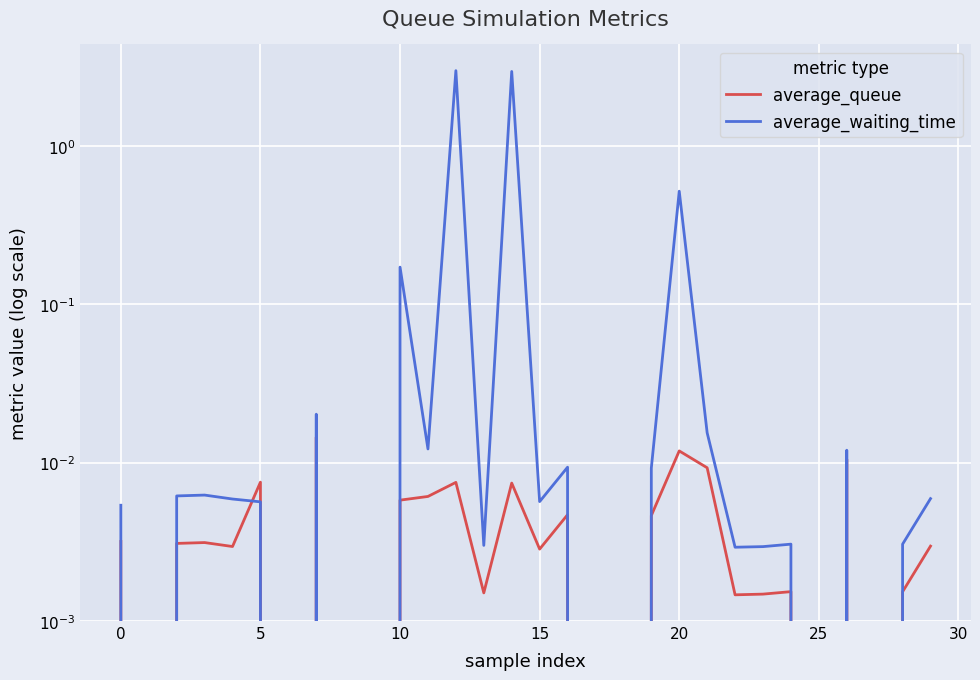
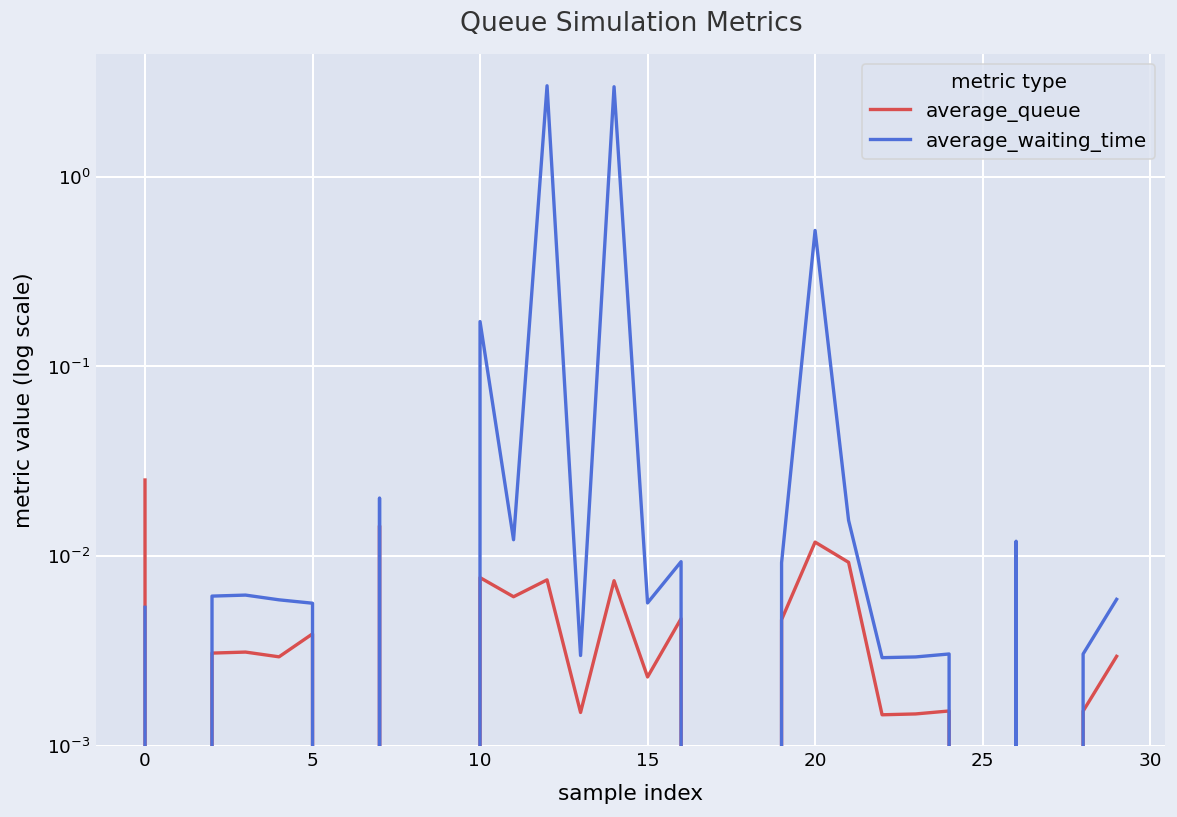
  {
    "average_queue": {
-     "0": 0.0032,
-     "5": 0.008,
-     "10": 0.0058,
-     "15": 0.0028,
+     "0": 0.025,
+     "5": 0.0039,
+     "10": 0.008,
+     "15": 0.0023,
      "20": 0.012
    },
    "average_waiting_time": {
      "0": 0.0054,
      "5": 0.0056,
      "10": 0.17,
      "15": 0.0057,
      "20": 0.52
    }
  }
